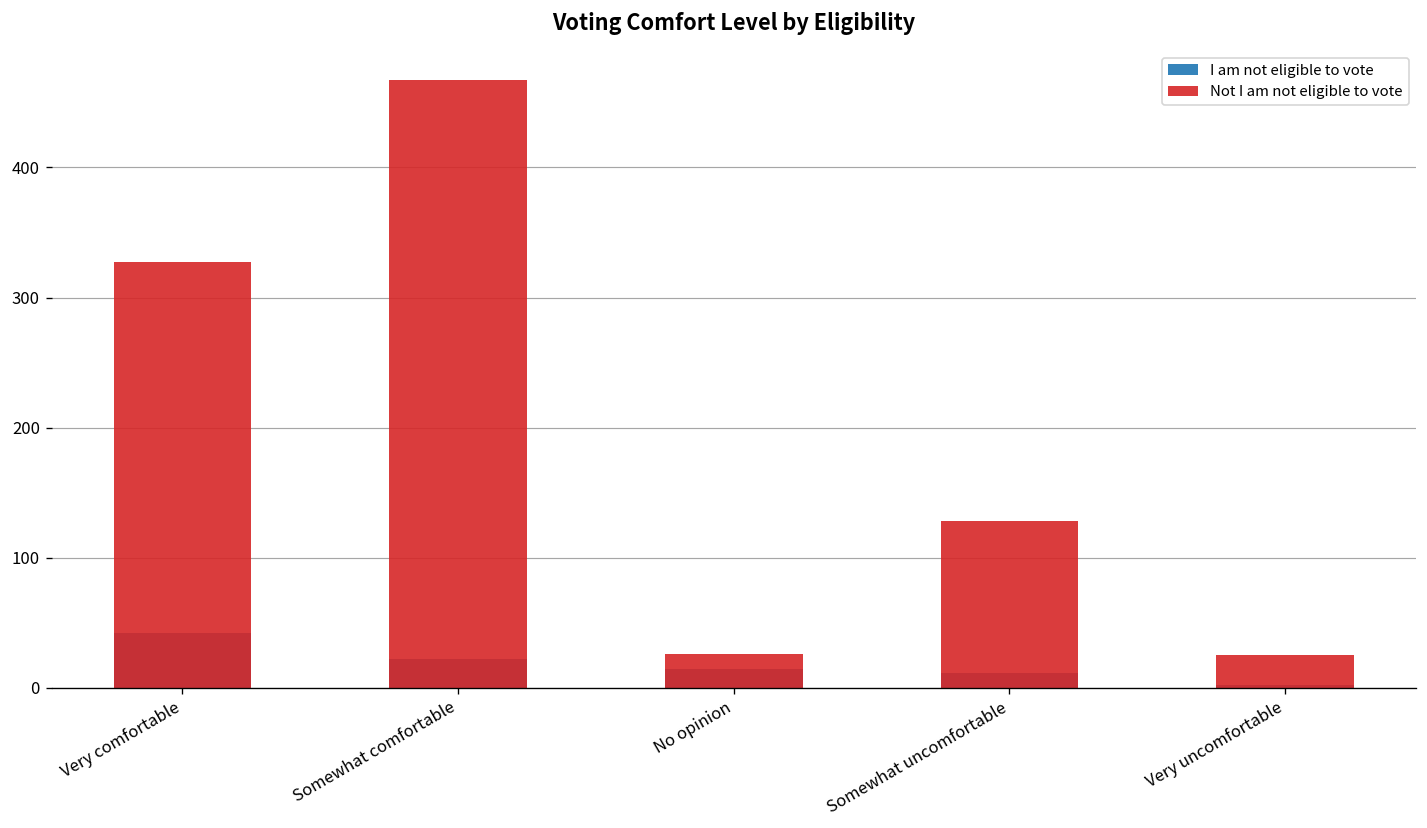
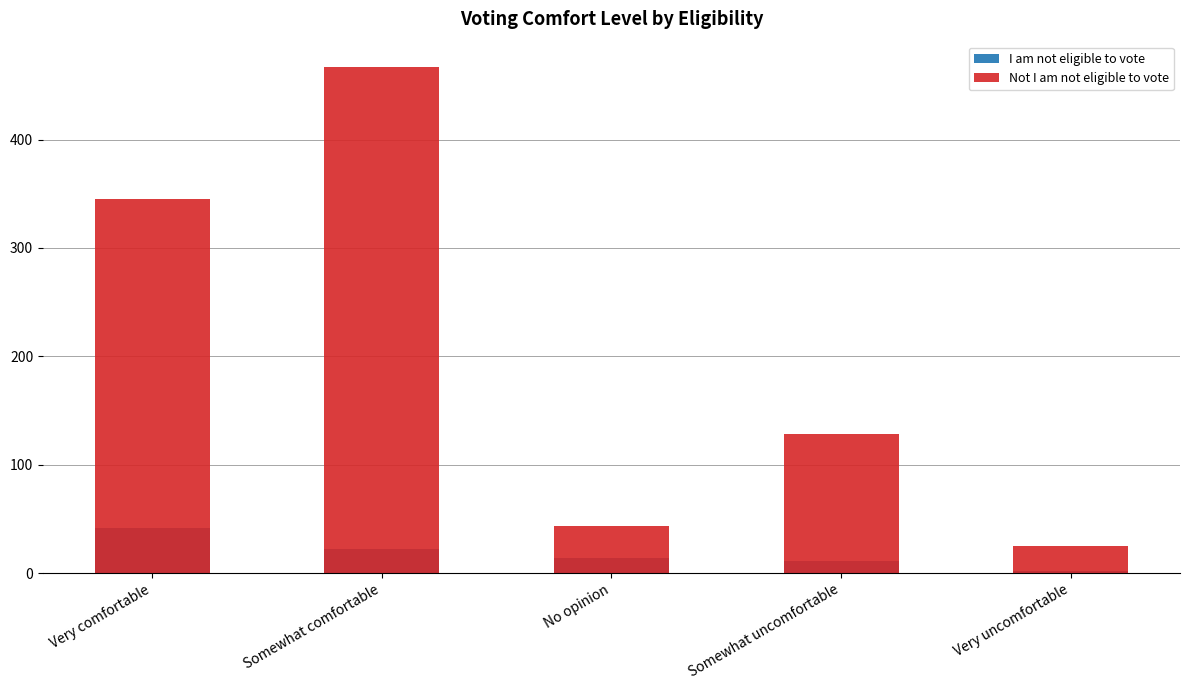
  {
    "Not I am not eligible to vote": {
-     "Very comfortable": 327,
+     "Very comfortable": 345,
      "Somewhat comfortable": 467,
-     "No opinion": 26,
+     "No opinion": 43,
      "Somewhat uncomfortable": 128,
      "Very uncomfortable": 25
    }
  }
